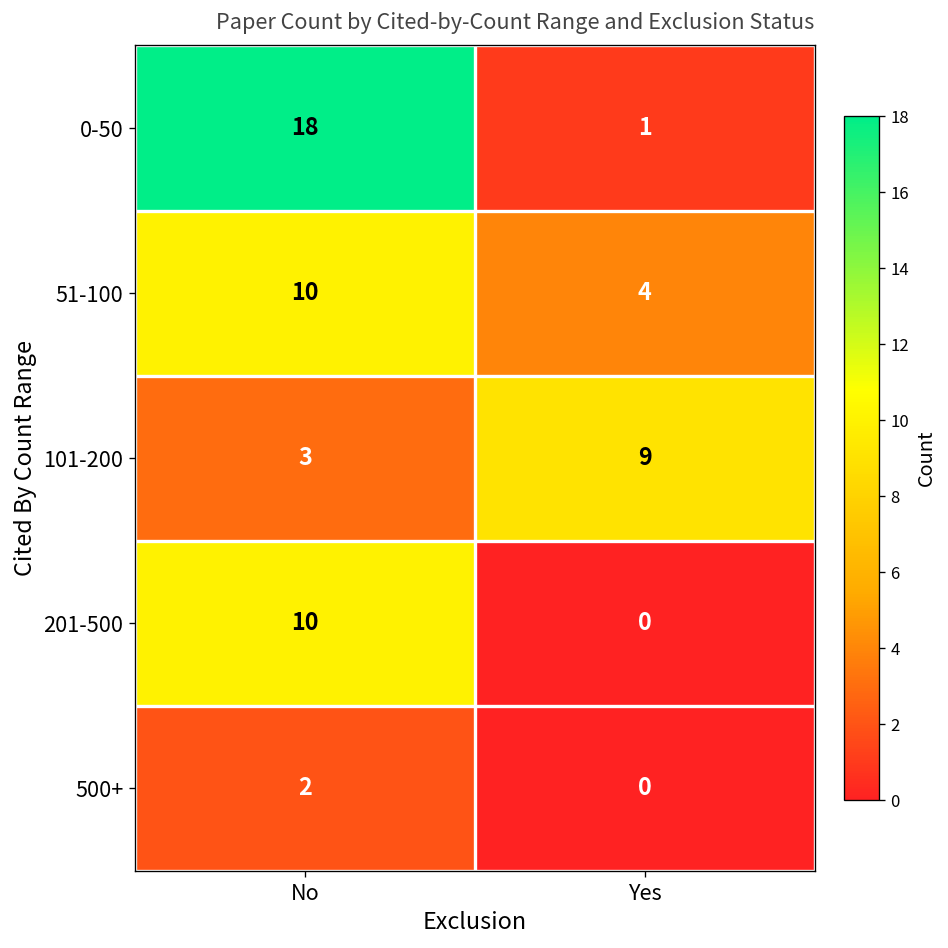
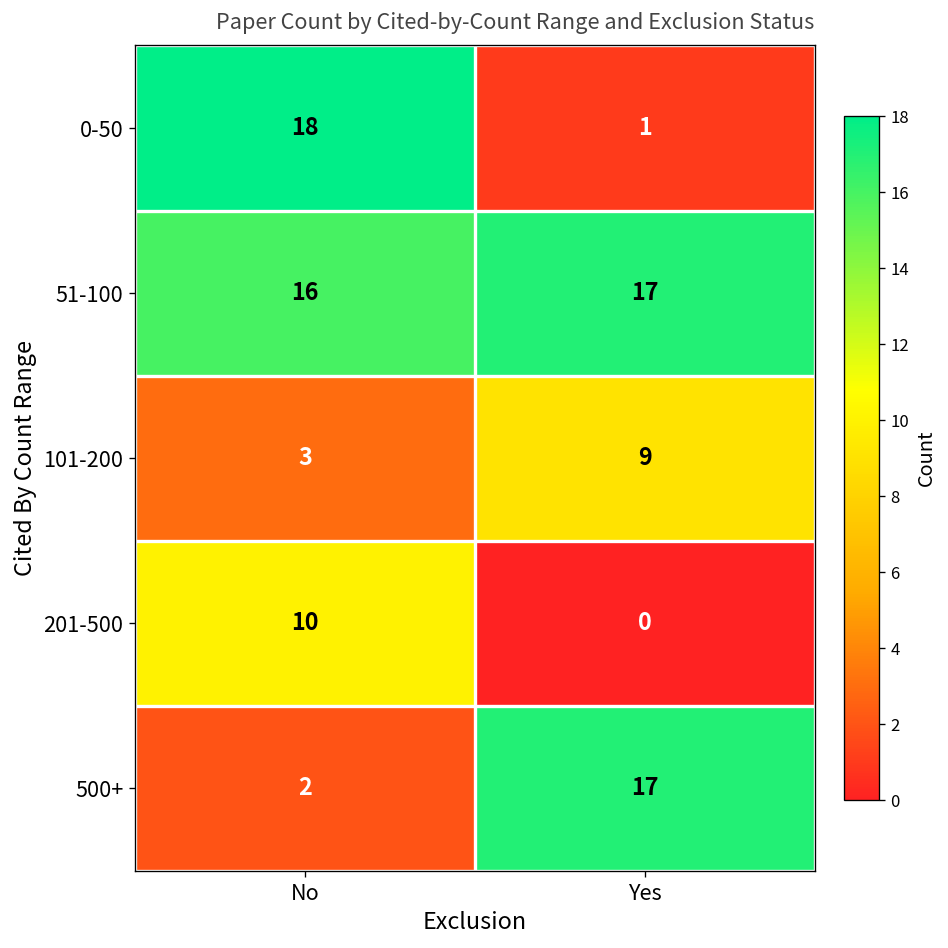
  {
    "0-50": {
      "No": 18,
      "Yes": 1
    },
    "51-100": {
-     "No": 10,
-     "Yes": 4
+     "No": 16,
+     "Yes": 17
    },
    "101-200": {
      "No": 3,
      "Yes": 9
    },
    "201-500": {
      "No": 10,
      "Yes": 0
    },
    "500+": {
      "No": 2,
-     "Yes": 0
+     "Yes": 17
    }
  }
